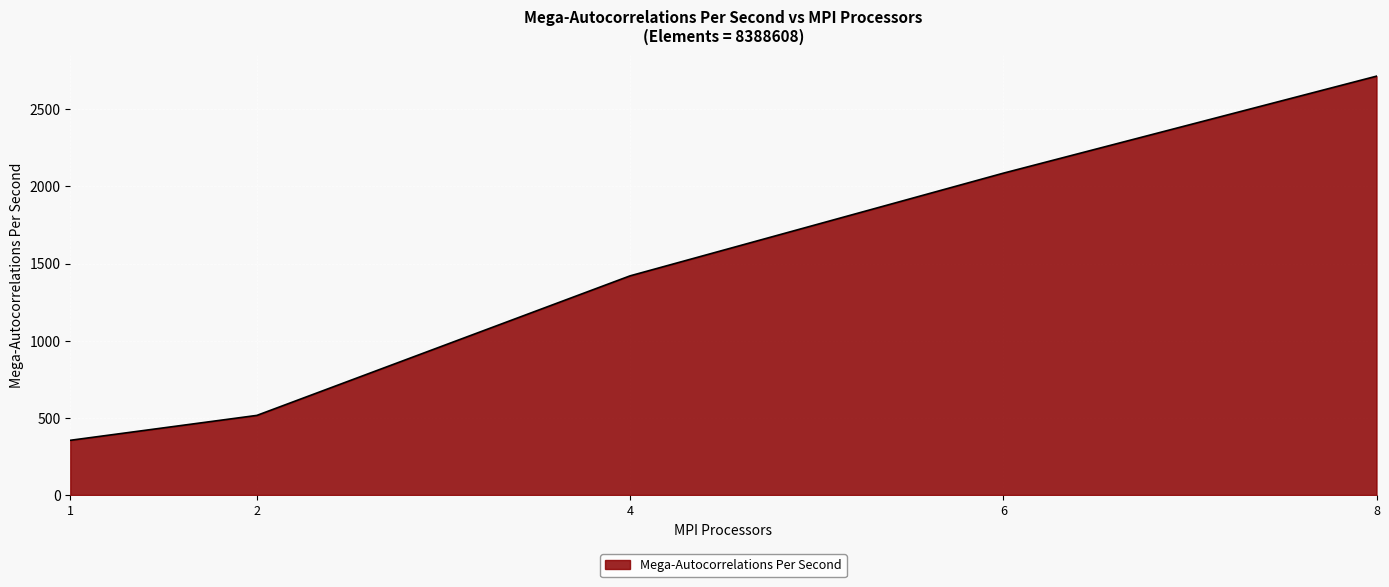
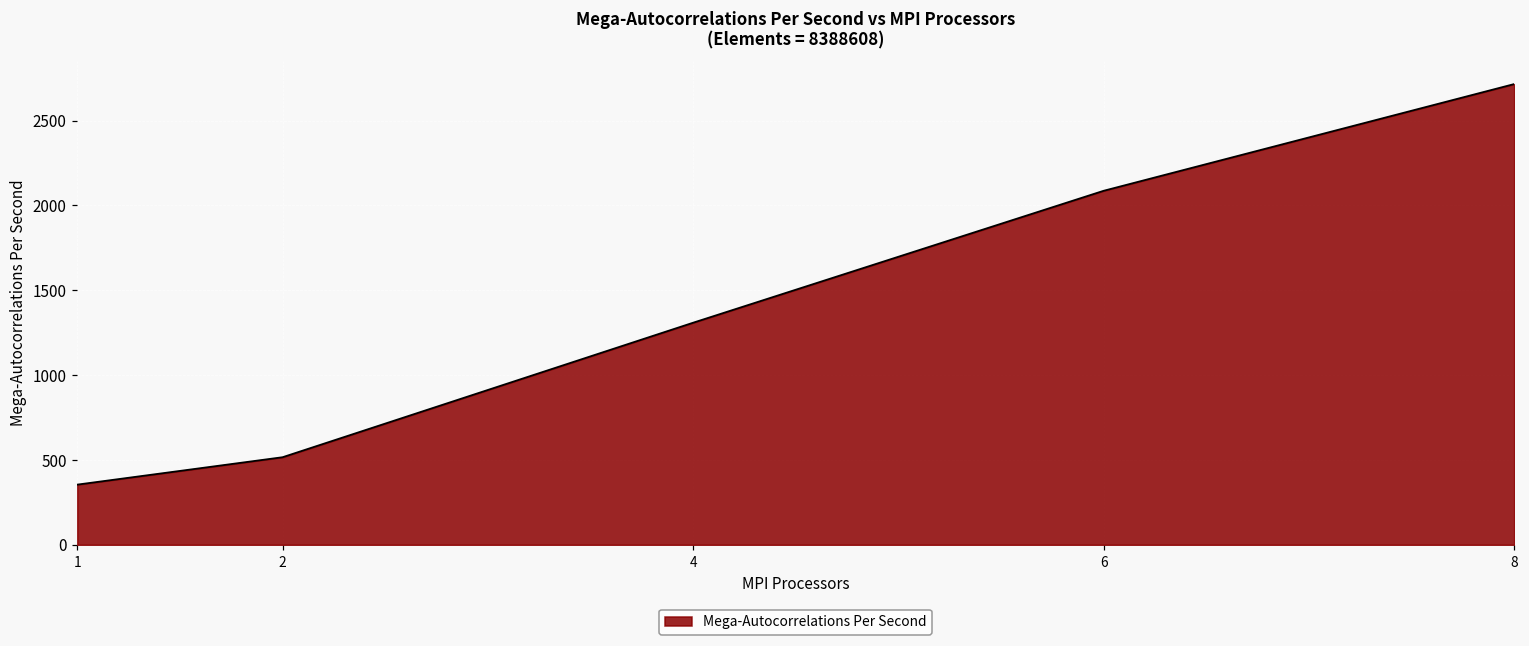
  {
    "1": 350,
    "2": 520,
-   "4": 1420,
+   "4": 1310,
    "6": 2090,
    "8": 2720
  }
